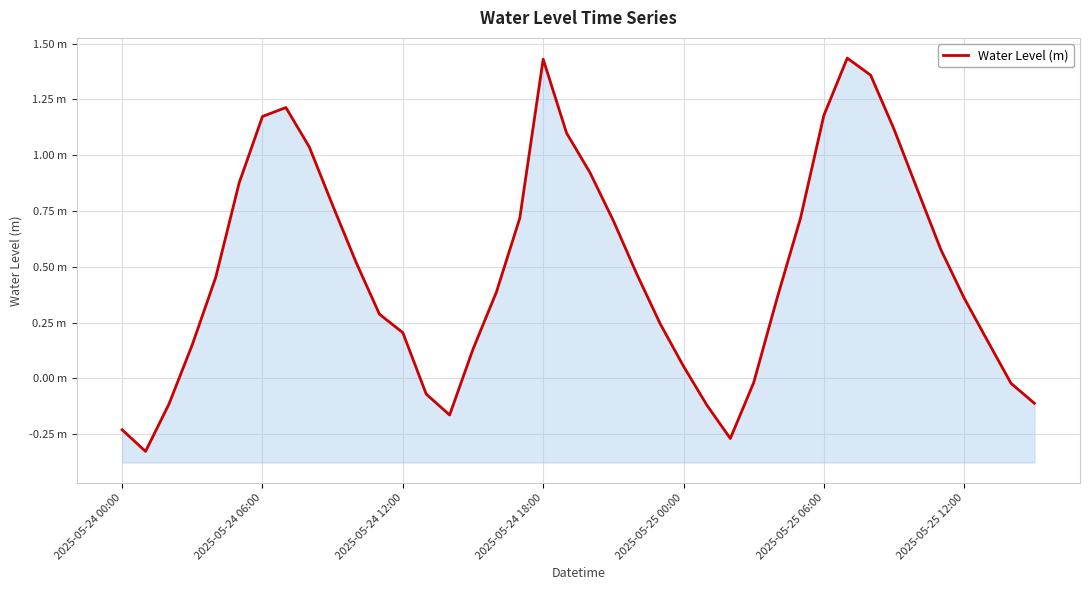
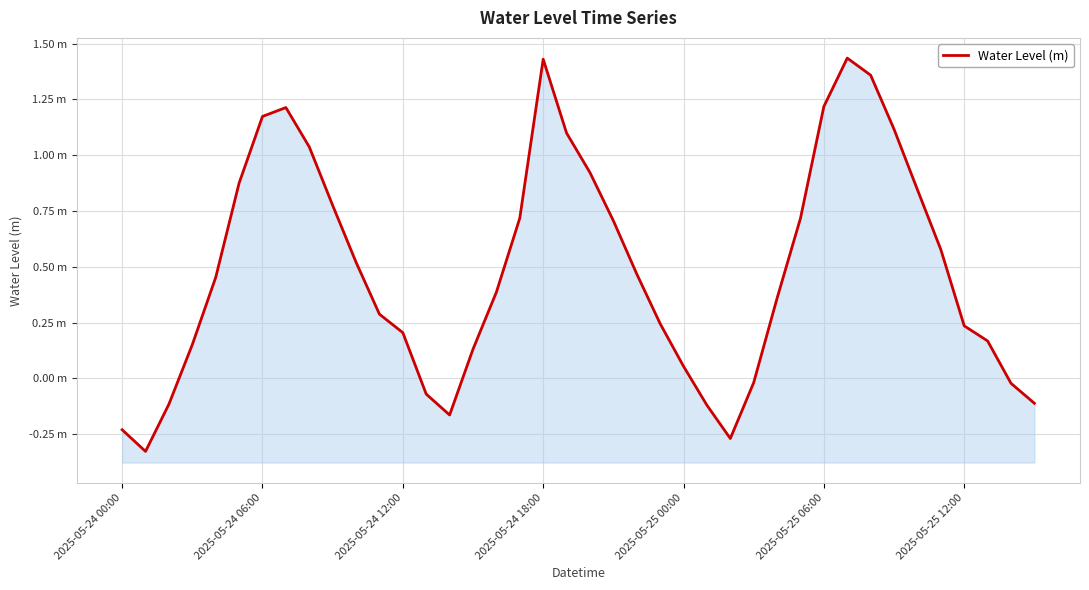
  {
    "2025-05-24 00:00": "-0.23 m",
    "2025-05-24 06:00": "1.17 m",
    "2025-05-24 12:00": "0.21 m",
    "2025-05-24 18:00": "1.43 m",
    "2025-05-25 00:00": "0.05 m",
-   "2025-05-25 06:00": "1.18 m",
-   "2025-05-25 12:00": "0.36 m"
+   "2025-05-25 06:00": "1.22 m",
+   "2025-05-25 12:00": "0.24 m"
  }
